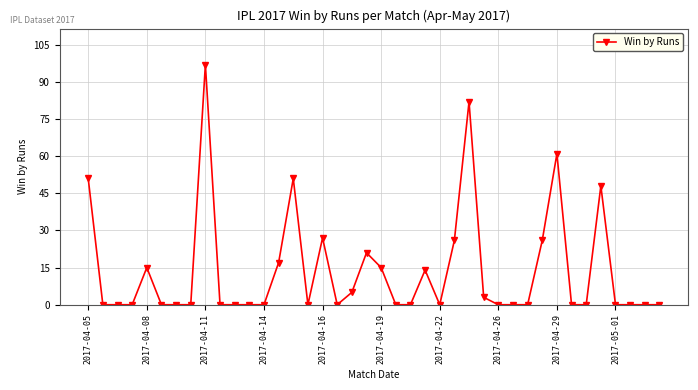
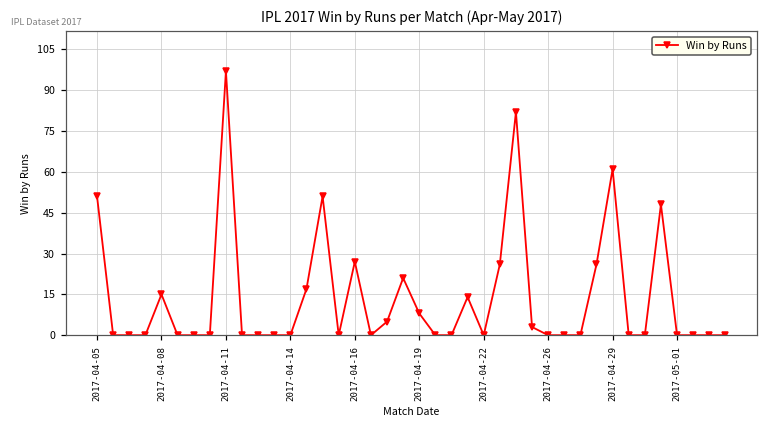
  {
    "2017-04-05": 51,
    "2017-04-11": 97,
-   "2017-04-19": 15,
+   "2017-04-19": 8,
    "2017-04-26": 0
  }
